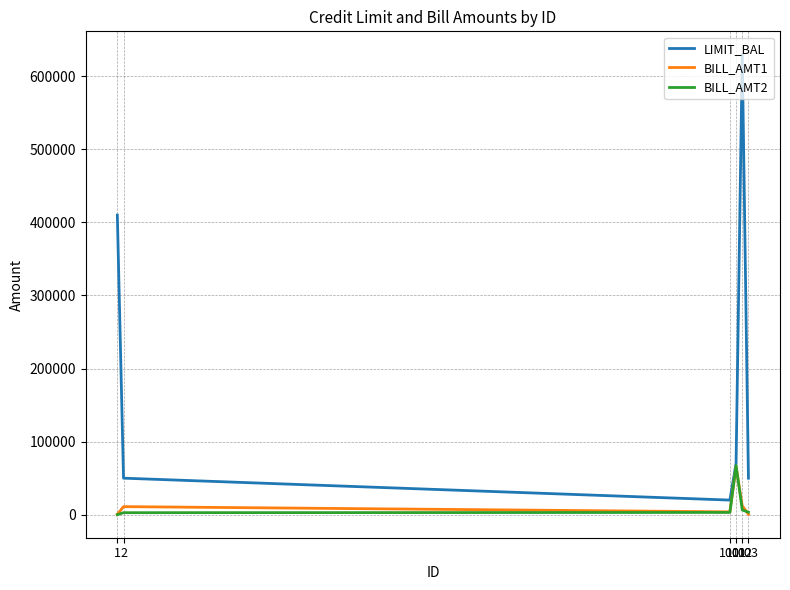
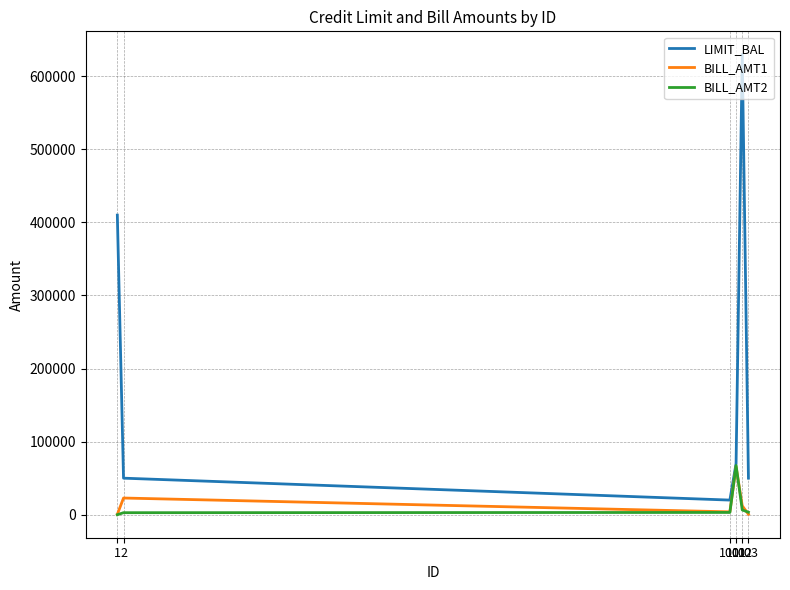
  {
    "LIMIT_BAL": {
      "1": 410000,
      "2": 50000
    },
    "BILL_AMT1": {
-     "2": 10000
+     "2": 20000
    },
    "BILL_AMT2": {
      "2": 0
    }
  }
